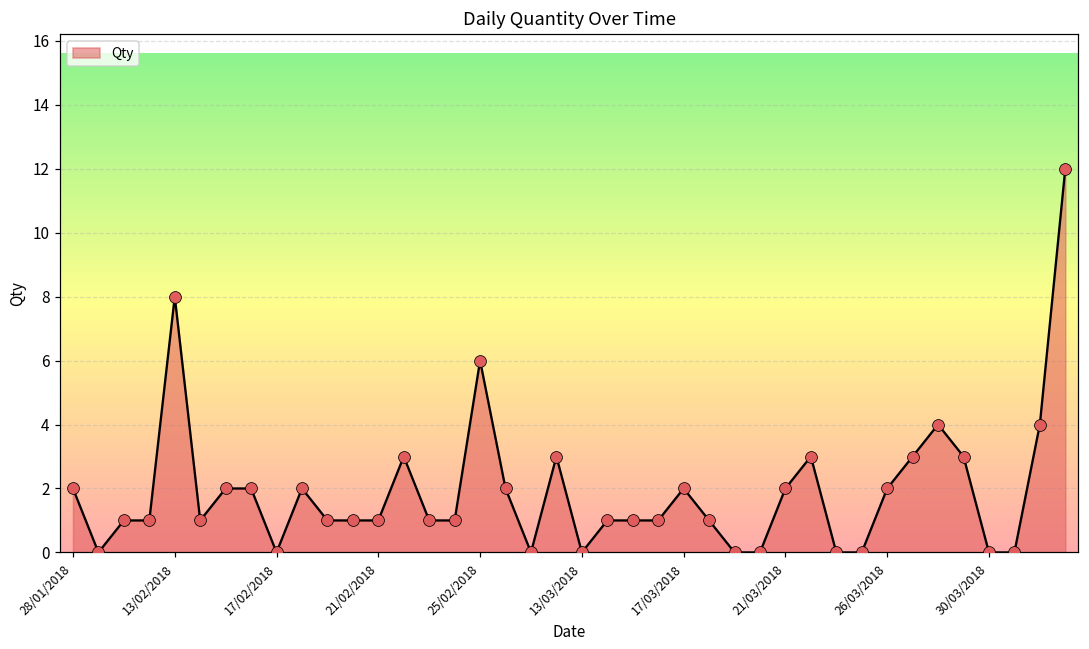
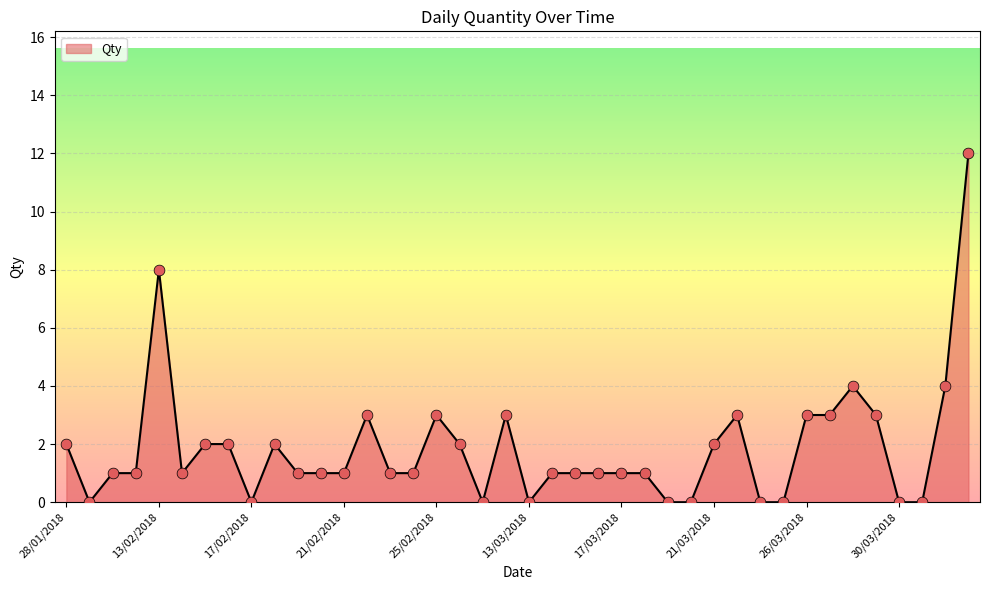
  {
    "28/01/2018": 2,
    "13/02/2018": 8,
    "17/02/2018": 0,
    "21/02/2018": 1,
-   "25/02/2018": 6,
+   "25/02/2018": 3,
    "13/03/2018": 0,
-   "17/03/2018": 2,
+   "17/03/2018": 1,
    "21/03/2018": 2,
-   "26/03/2018": 2,
+   "26/03/2018": 3,
    "30/03/2018": 0
  }
